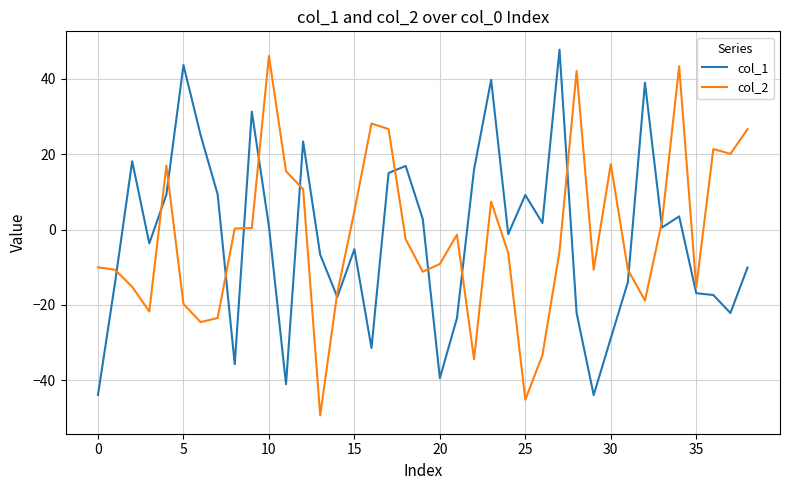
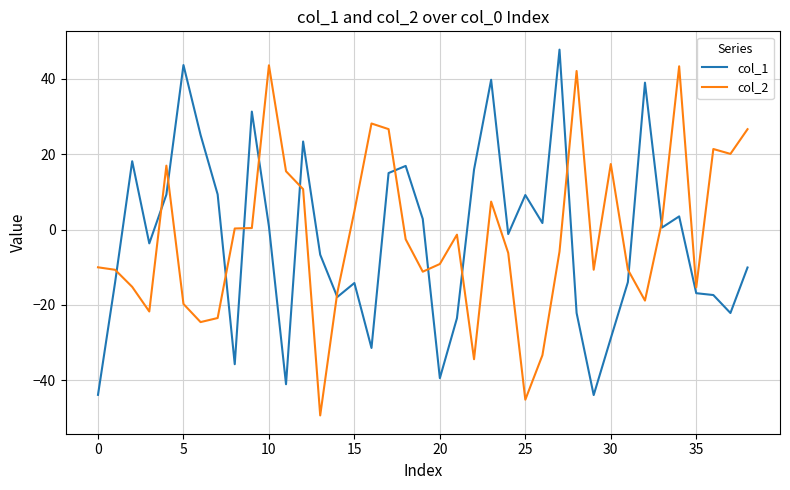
  {
    "col_1": {
      "0": -44,
      "5": 44,
      "10": 1,
-     "15": -5,
+     "15": -14,
      "20": -39,
      "25": 9,
      "30": -29,
      "35": -17
    },
    "col_2": {
      "0": -10,
      "5": -20,
-     "10": 46,
+     "10": 44,
      "15": 5,
      "20": -9,
      "25": -45,
      "30": 17,
      "35": -15
    }
  }
